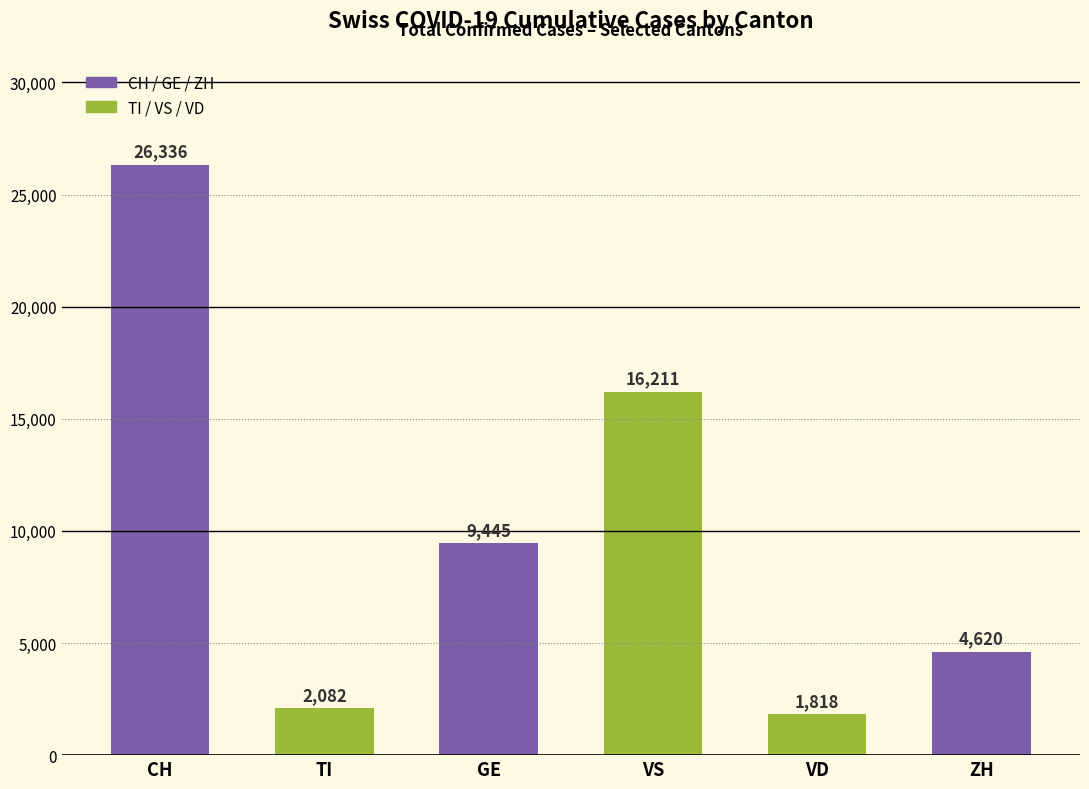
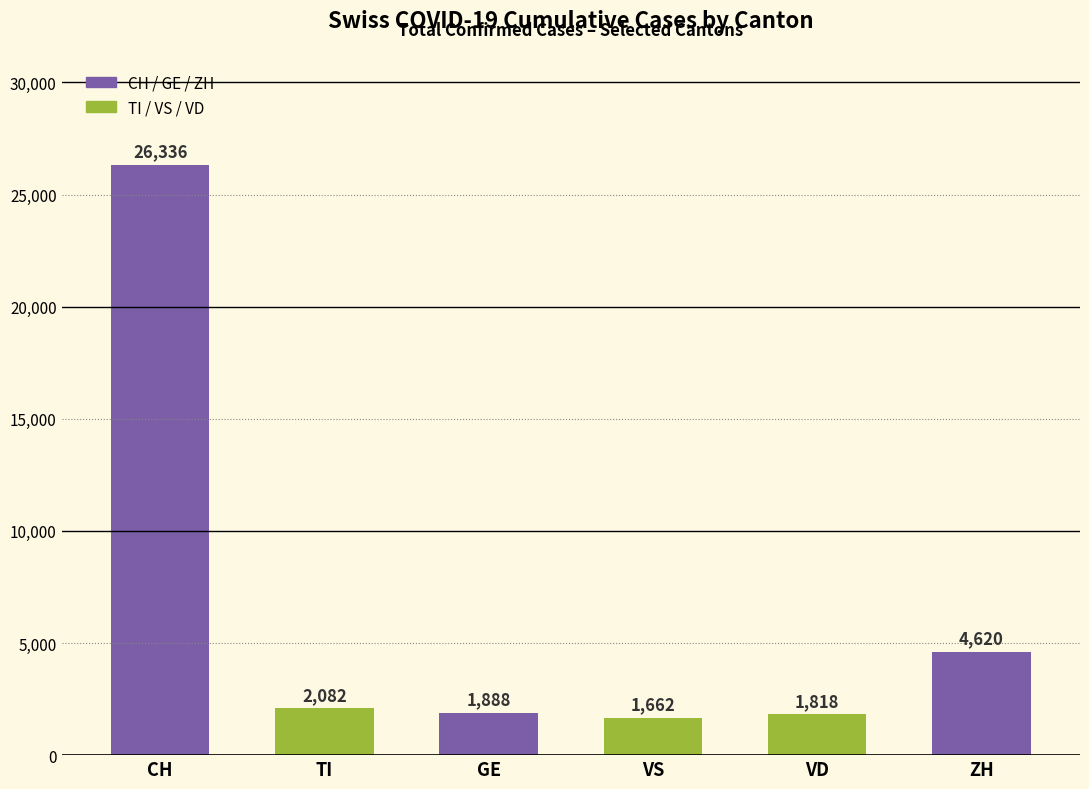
  {
    "CH": "26,336",
    "TI": "2,082",
-   "GE": "9,445",
-   "VS": "16,211",
+   "GE": "1,888",
+   "VS": "1,662",
    "VD": "1,818",
    "ZH": "4,620"
  }
